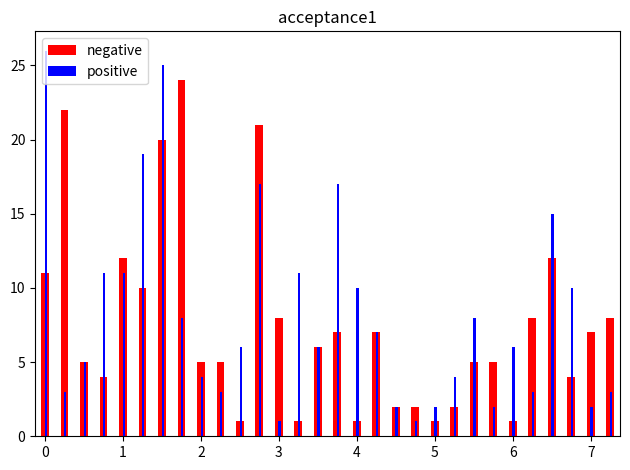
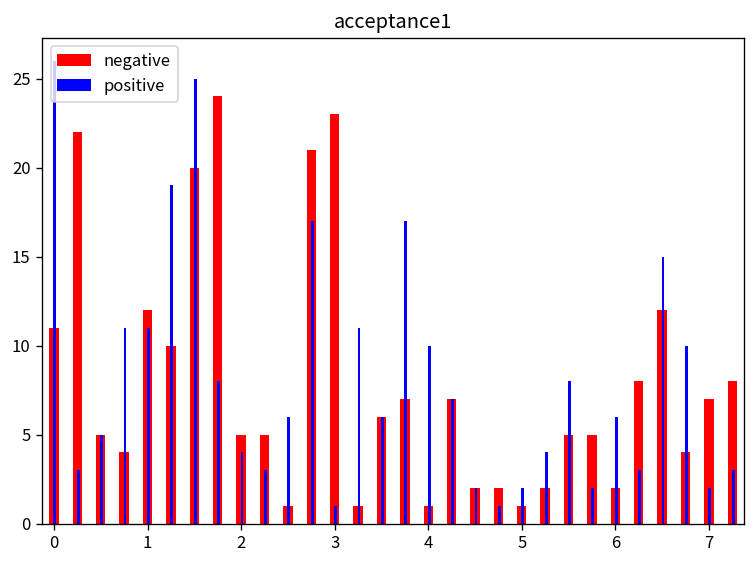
  {
    "negative": {
      "0": 11,
      "1": 12,
      "2": 5,
-     "3": 8,
+     "3": 23,
      "4": 1,
      "5": 1,
-     "6": 1,
+     "6": 2,
      "7": 7
    }
  }
